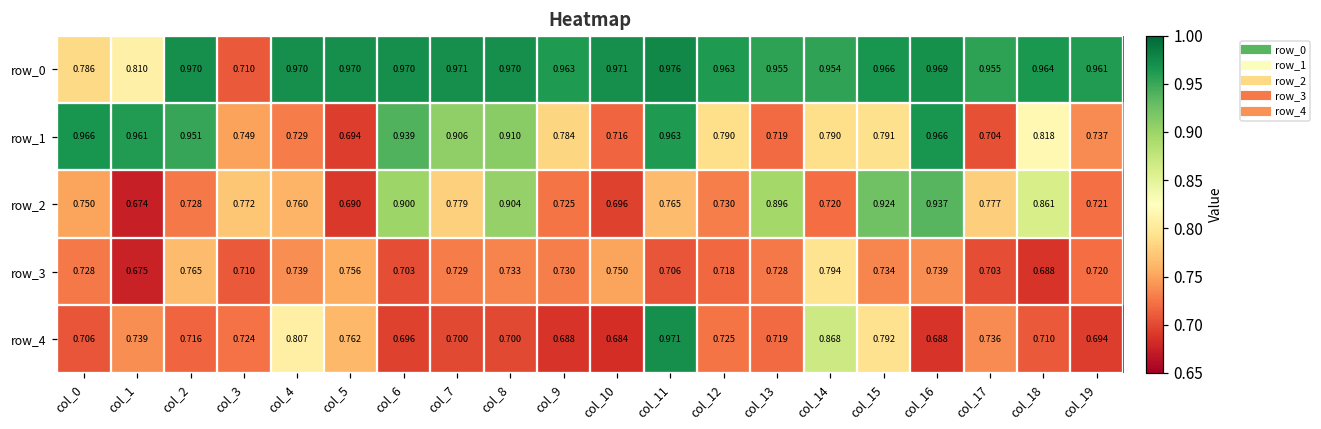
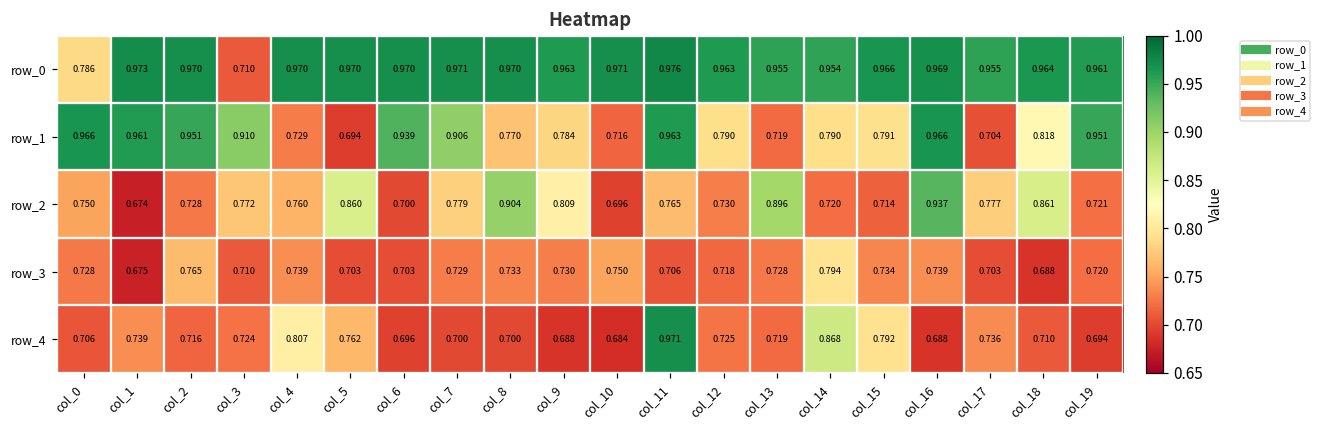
  {
    "row_0": {
      "col_0": 0.786,
-     "col_1": 0.810,
+     "col_1": 0.973,
      "col_2": 0.970,
      "col_3": 0.710,
      "col_4": 0.970,
      "col_5": 0.970,
      "col_6": 0.970,
      "col_7": 0.971,
      "col_8": 0.970,
      "col_9": 0.963,
      "col_10": 0.971,
      "col_11": 0.976,
      "col_12": 0.963,
      "col_13": 0.955,
      "col_14": 0.954,
      "col_15": 0.966,
      "col_16": 0.969,
      "col_17": 0.955,
      "col_18": 0.964,
      "col_19": 0.961
    },
    "row_1": {
      "col_0": 0.966,
      "col_1": 0.961,
      "col_2": 0.951,
-     "col_3": 0.749,
+     "col_3": 0.910,
      "col_4": 0.729,
      "col_5": 0.694,
      "col_6": 0.939,
      "col_7": 0.906,
-     "col_8": 0.910,
+     "col_8": 0.770,
      "col_9": 0.784,
      "col_10": 0.716,
      "col_11": 0.963,
      "col_12": 0.790,
      "col_13": 0.719,
      "col_14": 0.790,
      "col_15": 0.791,
      "col_16": 0.966,
      "col_17": 0.704,
      "col_18": 0.818,
-     "col_19": 0.737
+     "col_19": 0.951
    },
    "row_2": {
      "col_0": 0.750,
      "col_1": 0.674,
      "col_2": 0.728,
      "col_3": 0.772,
      "col_4": 0.760,
-     "col_5": 0.690,
-     "col_6": 0.900,
+     "col_5": 0.860,
+     "col_6": 0.700,
      "col_7": 0.779,
      "col_8": 0.904,
-     "col_9": 0.725,
+     "col_9": 0.809,
      "col_10": 0.696,
      "col_11": 0.765,
      "col_12": 0.730,
      "col_13": 0.896,
      "col_14": 0.720,
-     "col_15": 0.924,
+     "col_15": 0.714,
      "col_16": 0.937,
      "col_17": 0.777,
      "col_18": 0.861,
      "col_19": 0.721
    },
    "row_3": {
      "col_0": 0.728,
      "col_1": 0.675,
      "col_2": 0.765,
      "col_3": 0.710,
      "col_4": 0.739,
-     "col_5": 0.756,
+     "col_5": 0.703,
      "col_6": 0.703,
      "col_7": 0.729,
      "col_8": 0.733,
      "col_9": 0.730,
      "col_10": 0.750,
      "col_11": 0.706,
      "col_12": 0.718,
      "col_13": 0.728,
      "col_14": 0.794,
      "col_15": 0.734,
      "col_16": 0.739,
      "col_17": 0.703,
      "col_18": 0.688,
      "col_19": 0.720
    },
    "row_4": {
      "col_0": 0.706,
      "col_1": 0.739,
      "col_2": 0.716,
      "col_3": 0.724,
      "col_4": 0.807,
      "col_5": 0.762,
      "col_6": 0.696,
      "col_7": 0.700,
      "col_8": 0.700,
      "col_9": 0.688,
      "col_10": 0.684,
      "col_11": 0.971,
      "col_12": 0.725,
      "col_13": 0.719,
      "col_14": 0.868,
      "col_15": 0.792,
      "col_16": 0.688,
      "col_17": 0.736,
      "col_18": 0.710,
      "col_19": 0.694
    }
  }
